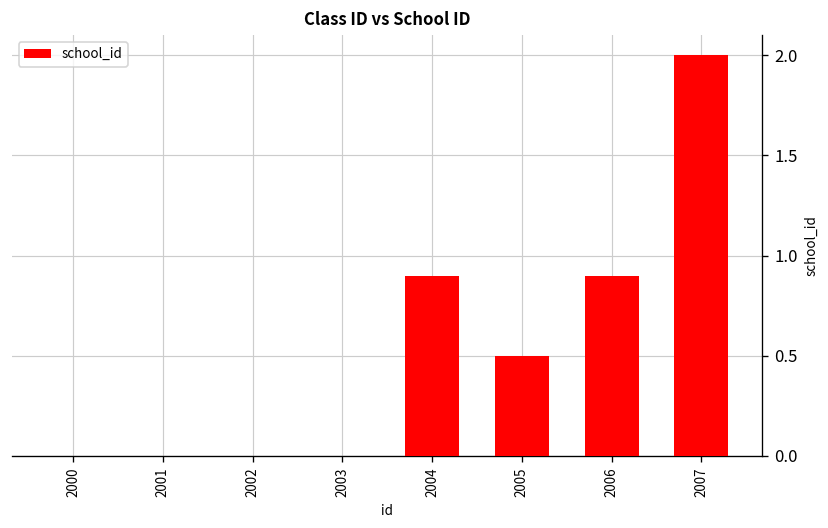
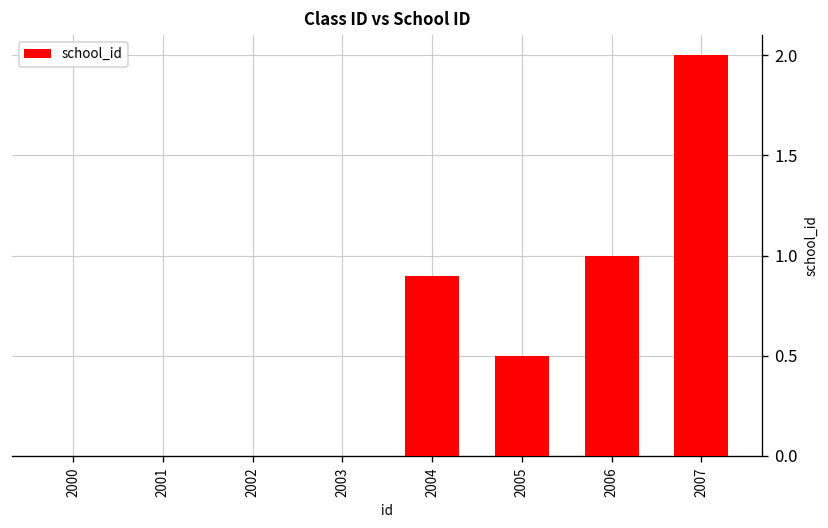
  {
    "2000": 0.0,
    "2001": 0.0,
    "2002": 0.0,
    "2003": 0.0,
    "2004": 0.9,
    "2005": 0.5,
-   "2006": 0.9,
+   "2006": 1.0,
    "2007": 2.0
  }
